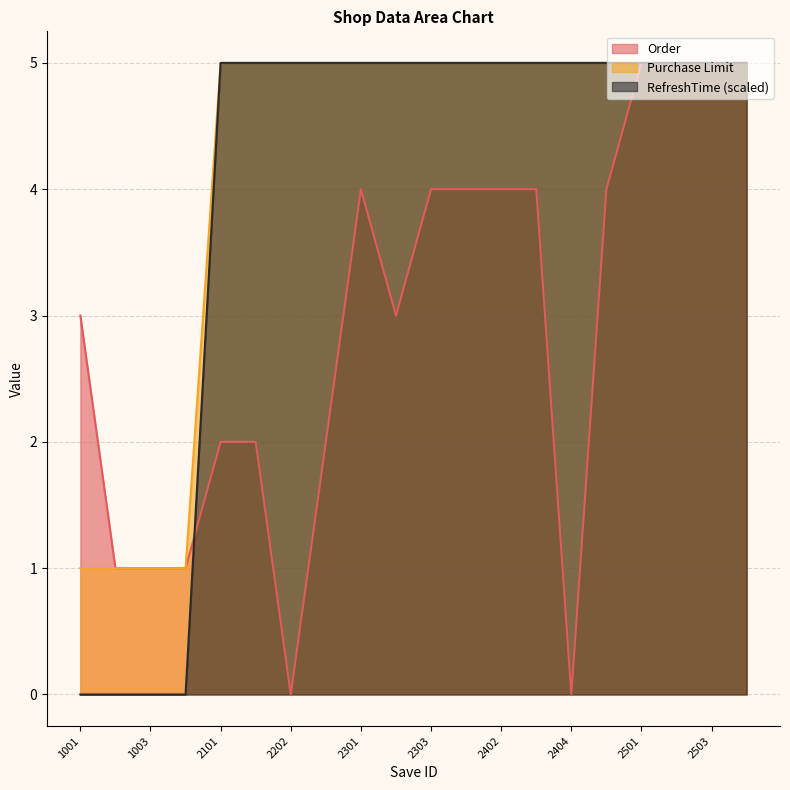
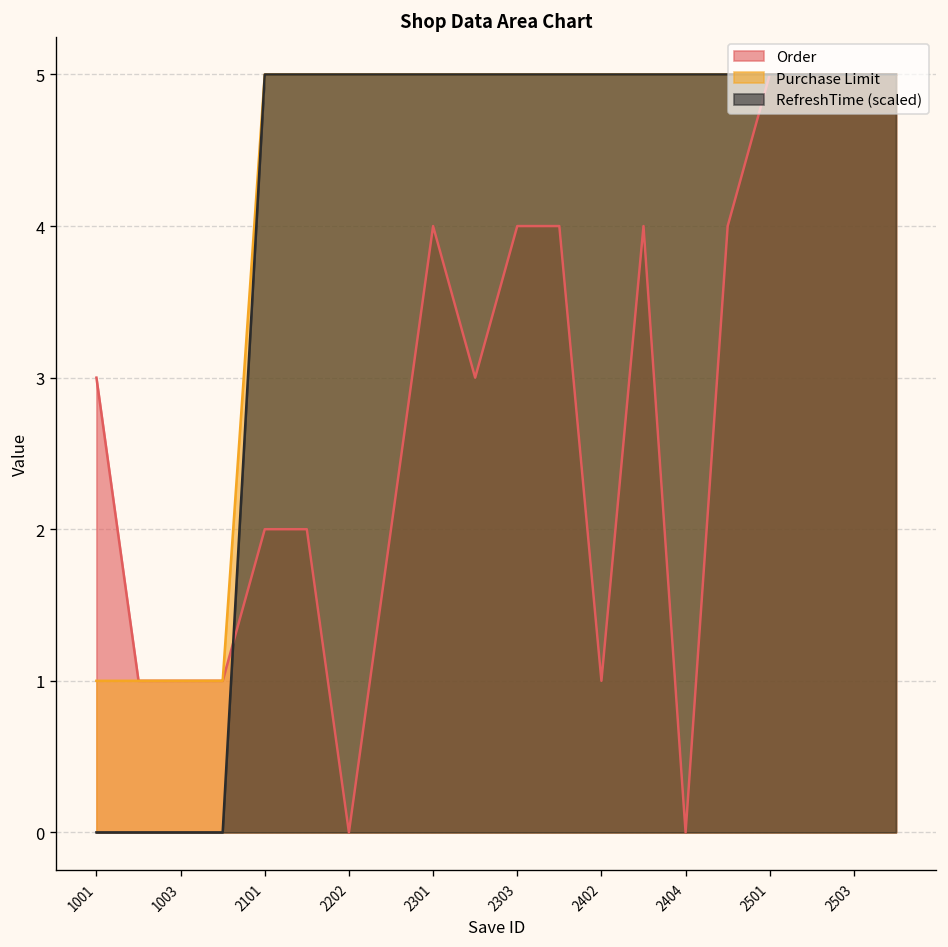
  {
    "Order": {
      "1001": 3,
      "2101": 2,
      "2202": 0,
      "2301": 4,
      "2303": 4,
-     "2402": 4,
+     "2402": 1,
      "2404": 0
    },
    "Purchase Limit": {
      "1001": 1
    },
    "RefreshTime (scaled)": {
      "1001": 0,
      "1003": 0
    }
  }
